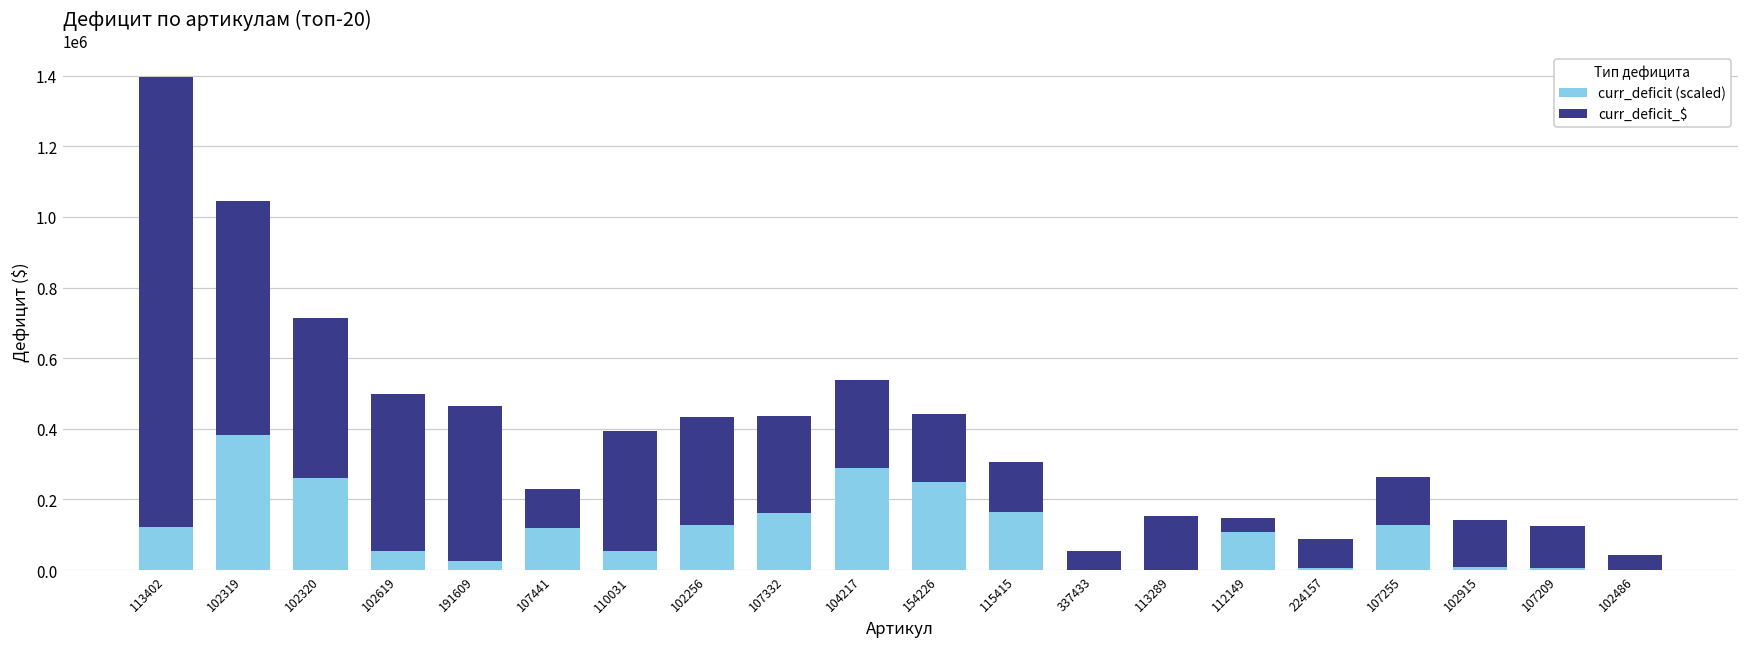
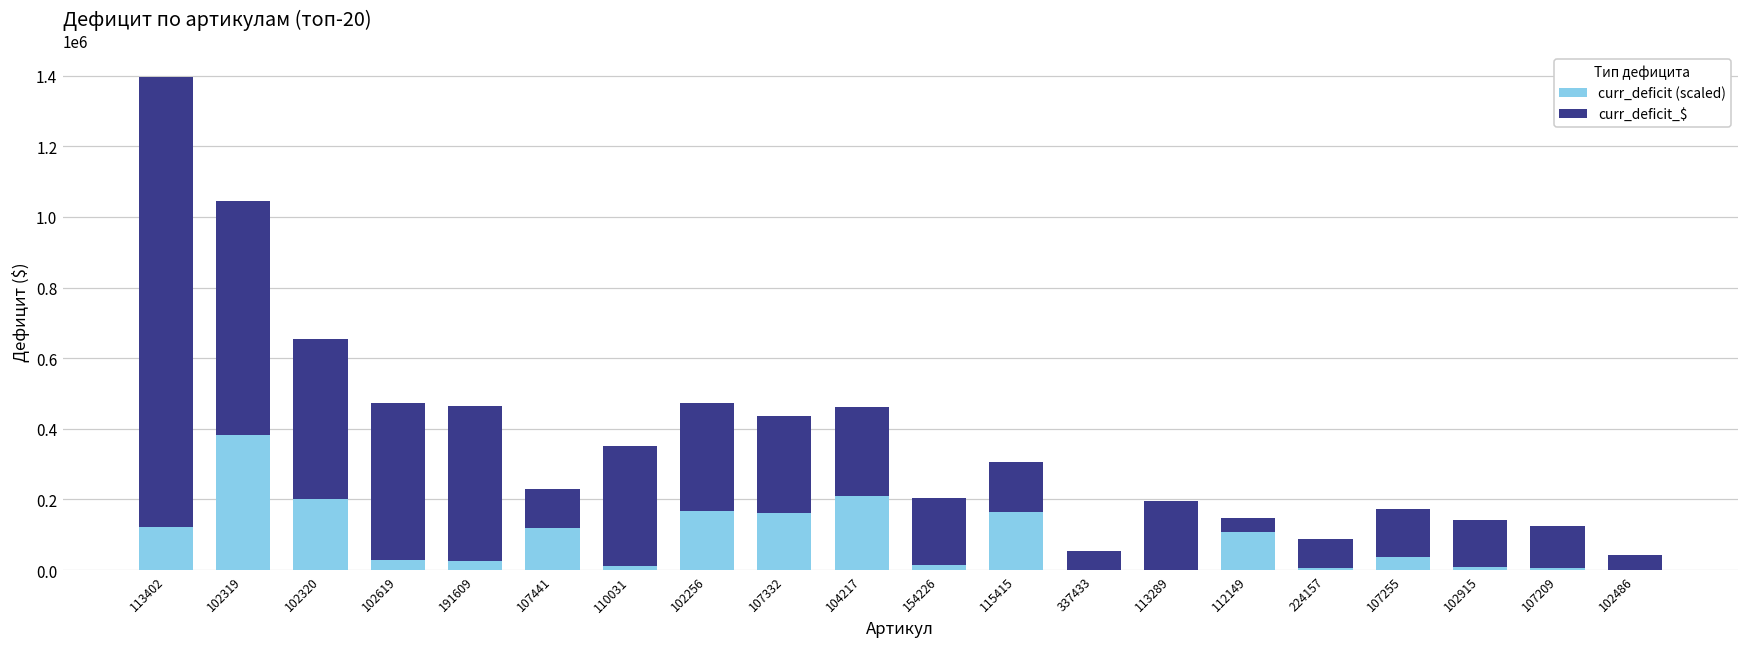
  {
    "curr_deficit (scaled)": {
      "113402": 120000,
      "102319": 380000,
-     "102320": 260000,
-     "102619": 60000,
+     "102320": 200000,
+     "102619": 30000,
      "191609": 30000,
      "107441": 120000,
-     "110031": 50000,
-     "102256": 130000,
+     "110031": 10000,
+     "102256": 170000,
      "107332": 160000,
-     "104217": 290000,
-     "154226": 250000,
+     "104217": 210000,
+     "154226": 10000,
      "115415": 160000,
      "112149": 110000,
-     "107255": 130000,
+     "107255": 40000,
      "102915": 10000
    },
    "curr_deficit_$": {
      "113402": 1280000,
      "102319": 660000,
      "102320": 450000,
      "102619": 440000,
      "191609": 440000,
      "107441": 110000,
      "110031": 340000,
      "102256": 310000,
      "107332": 280000,
      "104217": 250000,
      "154226": 190000,
      "115415": 140000,
      "337433": 50000,
-     "113289": 150000,
+     "113289": 190000,
      "112149": 40000,
      "224157": 80000,
      "107255": 140000,
      "102915": 130000,
      "107209": 120000,
      "102486": 40000
    }
  }
